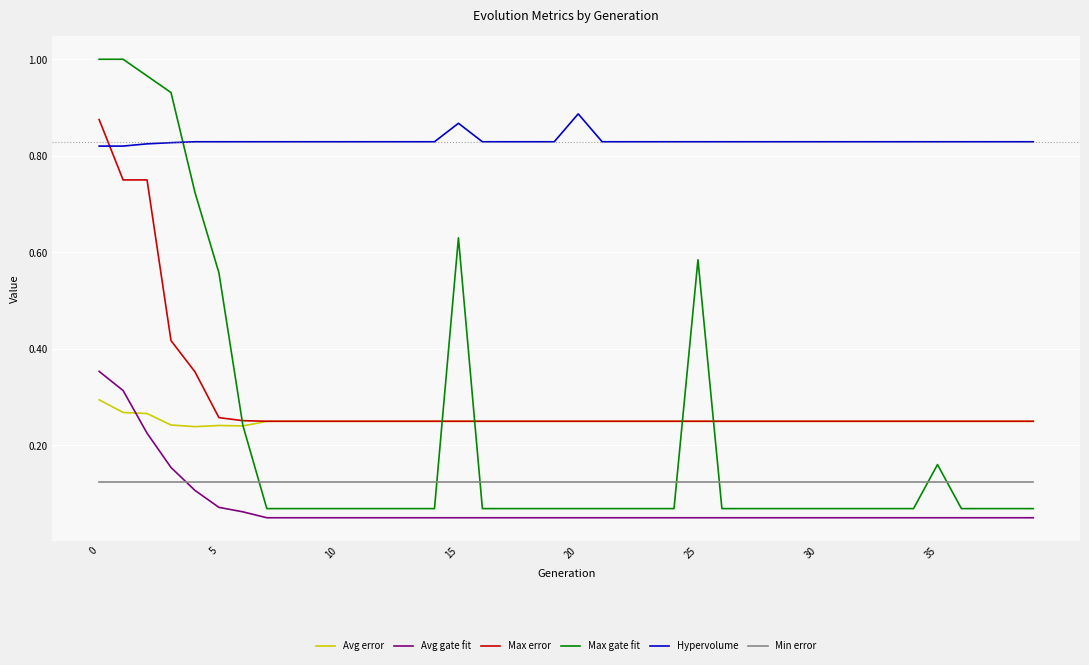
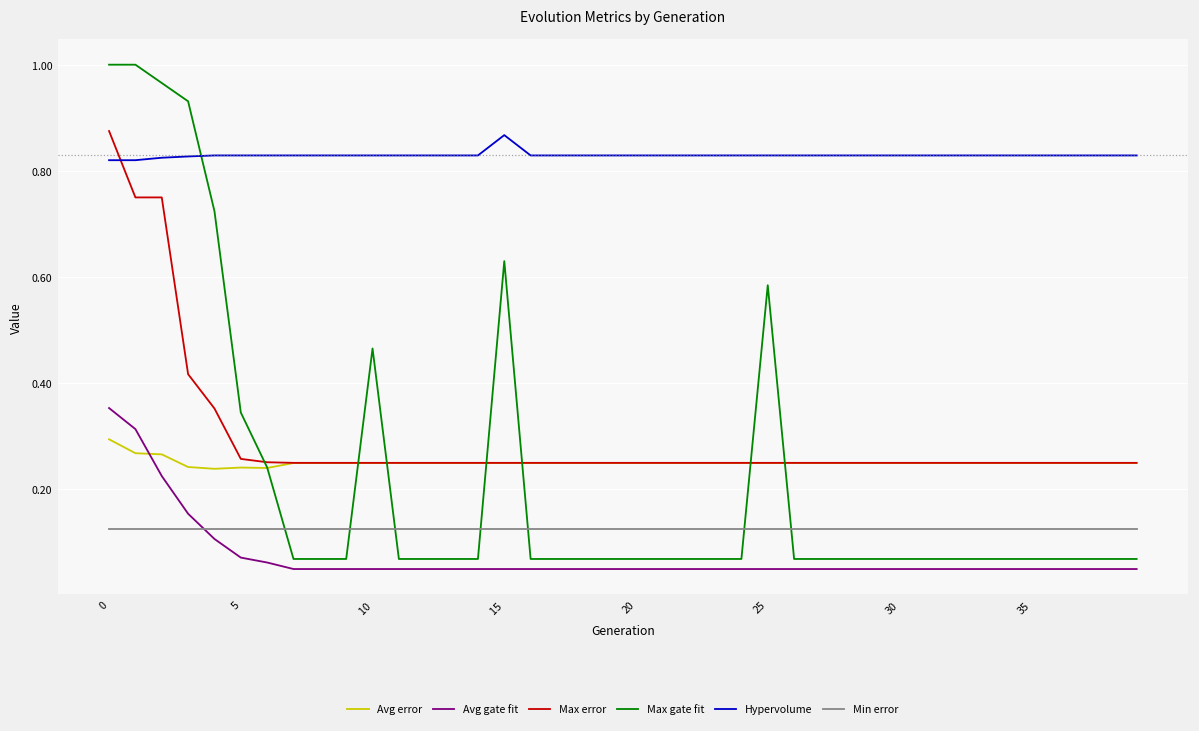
  {
    "Avg error": {
      "0": 0.29,
      "5": 0.24
    },
    "Avg gate fit": {
      "0": 0.35,
      "5": 0.07,
      "10": 0.05,
      "15": 0.05,
      "20": 0.05,
      "25": 0.05,
      "30": 0.05,
      "35": 0.05
    },
    "Max error": {
      "0": 0.88,
      "5": 0.26
    },
    "Max gate fit": {
      "0": 1.00,
-     "5": 0.56,
-     "10": 0.07,
+     "5": 0.34,
+     "10": 0.47,
      "15": 0.63,
      "20": 0.07,
      "25": 0.58,
      "30": 0.07,
-     "35": 0.16
+     "35": 0.07
    },
    "Hypervolume": {
      "0": 0.82,
      "5": 0.83,
      "10": 0.83,
      "15": 0.87,
-     "20": 0.89,
+     "20": 0.83,
      "25": 0.83,
      "30": 0.83,
      "35": 0.83
    },
    "Min error": {
      "0": 0.13,
      "5": 0.13,
      "10": 0.13,
      "15": 0.13,
      "20": 0.13,
      "25": 0.13,
      "30": 0.13,
      "35": 0.13
    }
  }
